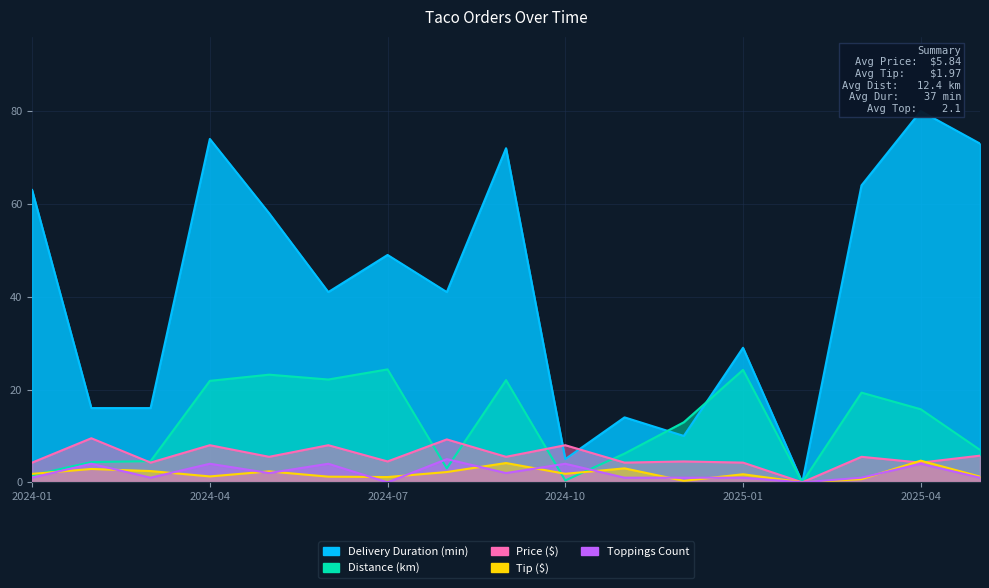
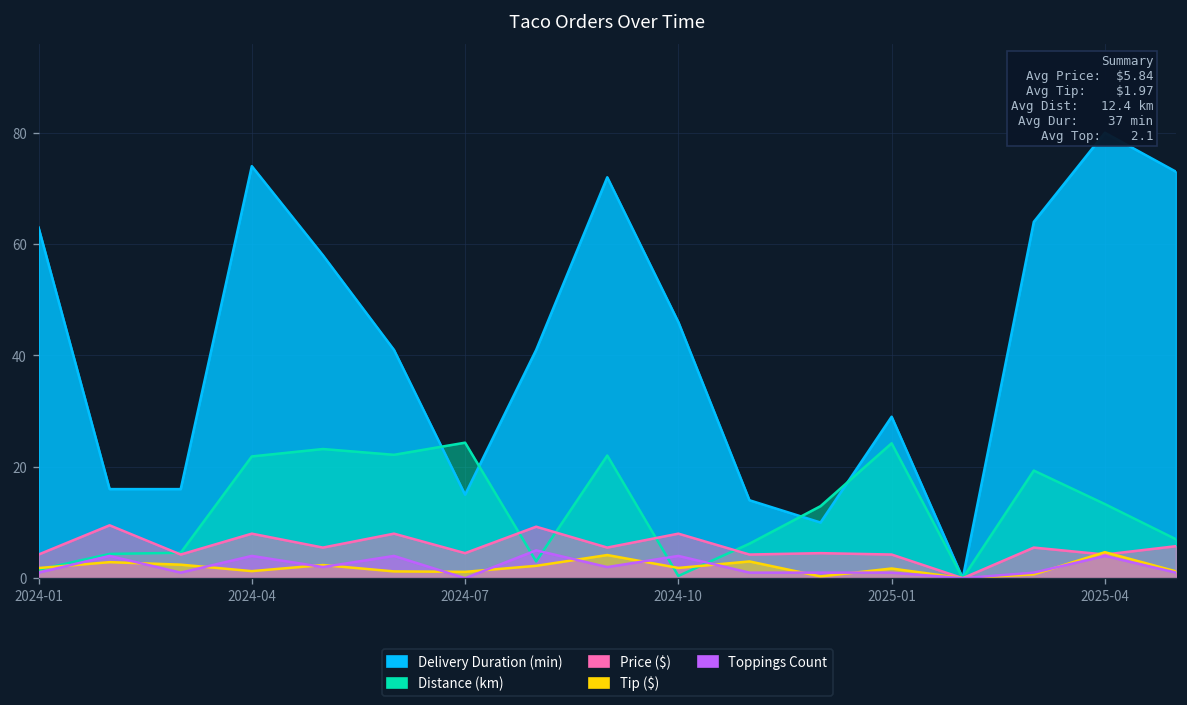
  {
    "Delivery Duration (min)": {
      "2024-01": 63,
      "2024-04": 74,
-     "2024-07": 49,
-     "2024-10": 5,
+     "2024-07": 15,
+     "2024-10": 46,
      "2025-01": 29
    },
    "Distance (km)": {
      "2024-04": 22,
      "2024-07": 24,
      "2024-10": 0,
      "2025-01": 24,
-     "2025-04": 16
+     "2025-04": 13
    },
    "Price ($)": {
      "2024-01": 4,
      "2024-04": 8,
      "2024-07": 5,
      "2024-10": 8,
      "2025-01": 4
    },
    "Tip ($)": {
      "2024-04": 1,
      "2024-07": 1,
      "2024-10": 2,
      "2025-01": 2
    },
    "Toppings Count": {
      "2024-04": 4,
      "2024-07": 0,
      "2024-10": 4,
      "2025-01": 1
    }
  }
